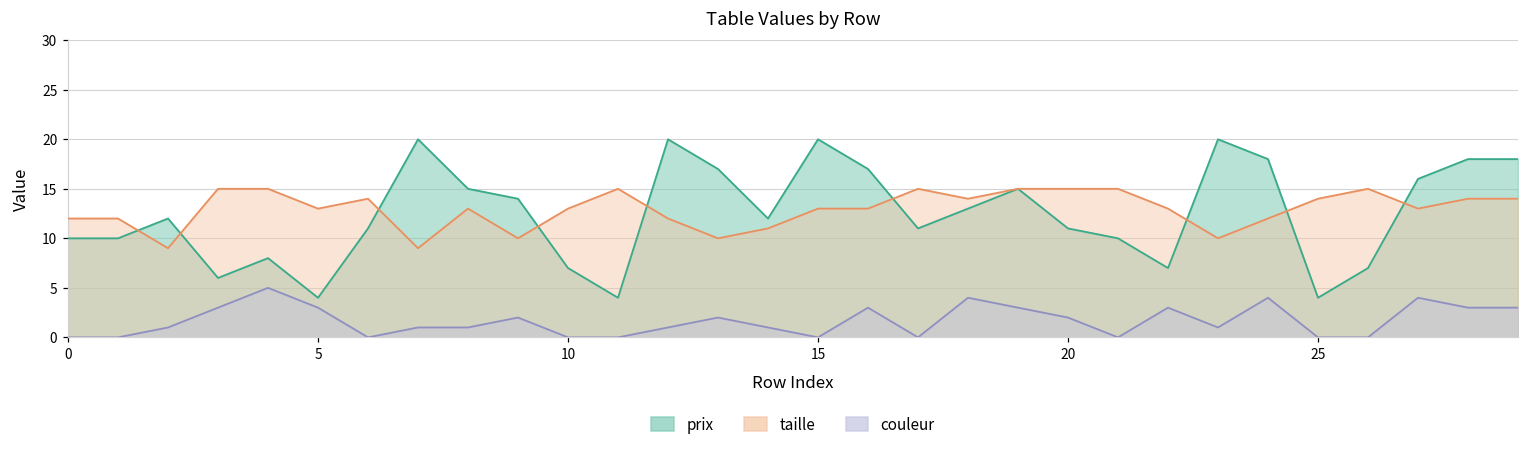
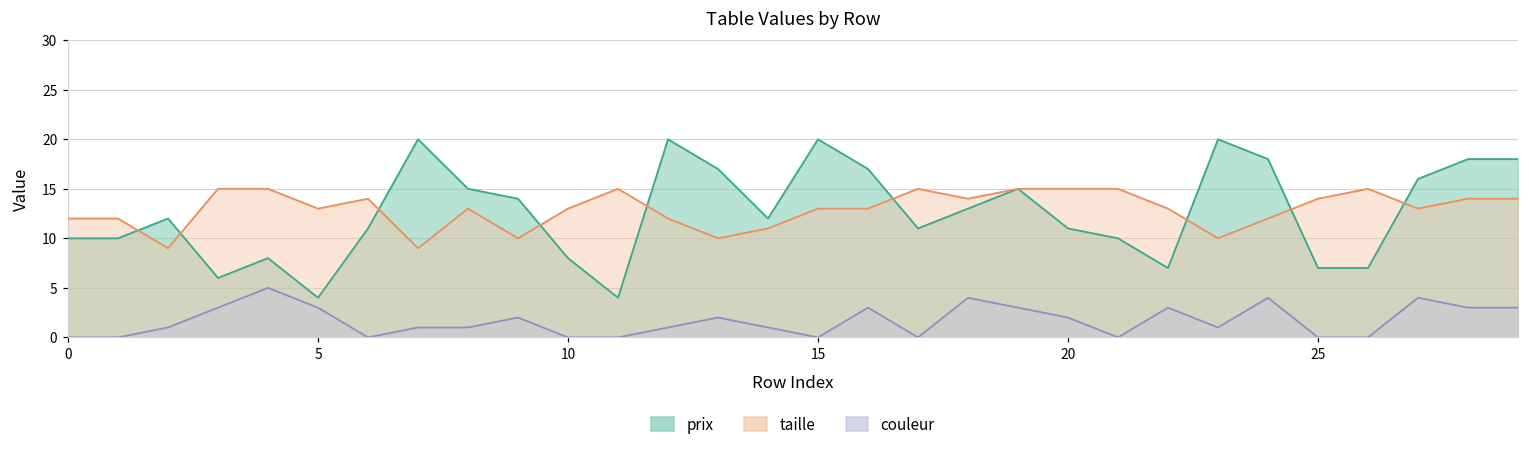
  {
    "prix": {
      "0": 10,
      "5": 4,
-     "10": 7,
+     "10": 8,
      "15": 20,
      "20": 11,
-     "25": 4
+     "25": 7
    }
  }
